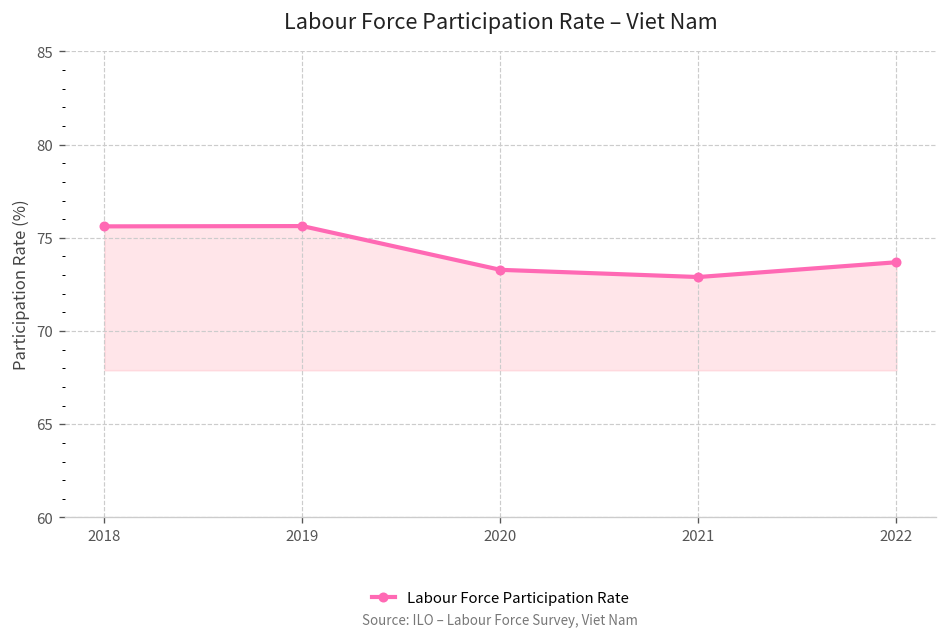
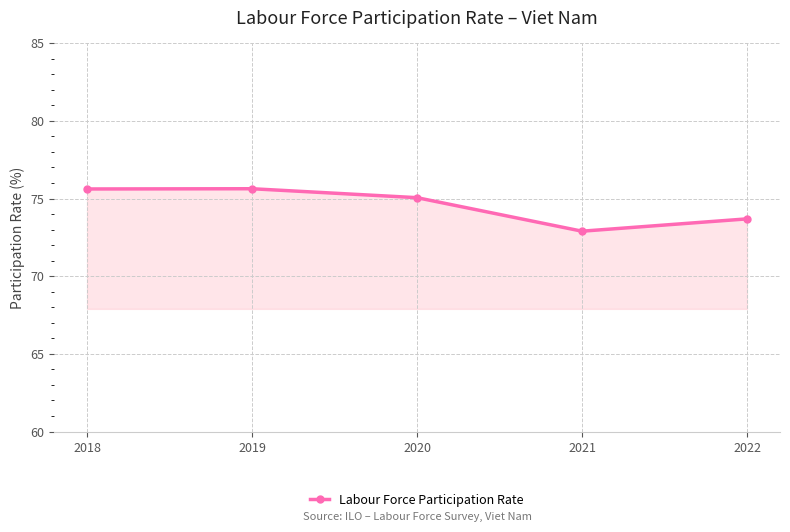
  {
    "2018": 75.6,
    "2019": 75.6,
-   "2020": 73.3,
+   "2020": 75.1,
    "2021": 72.9,
    "2022": 73.7
  }
